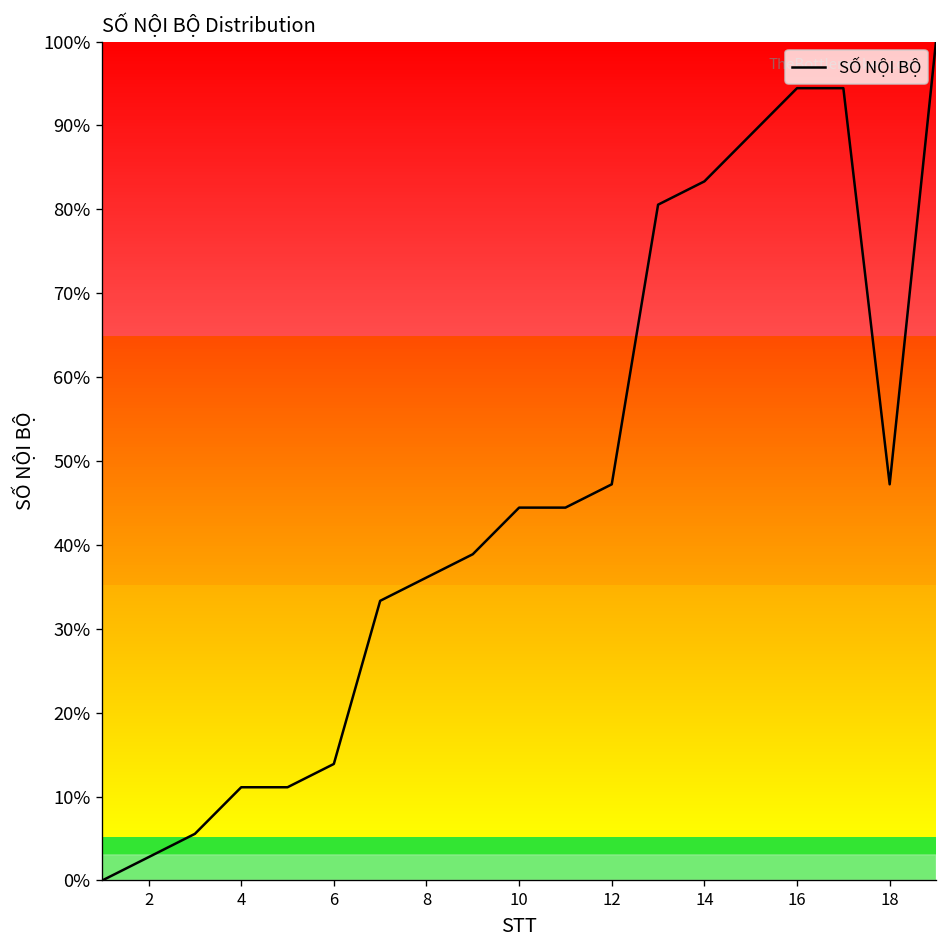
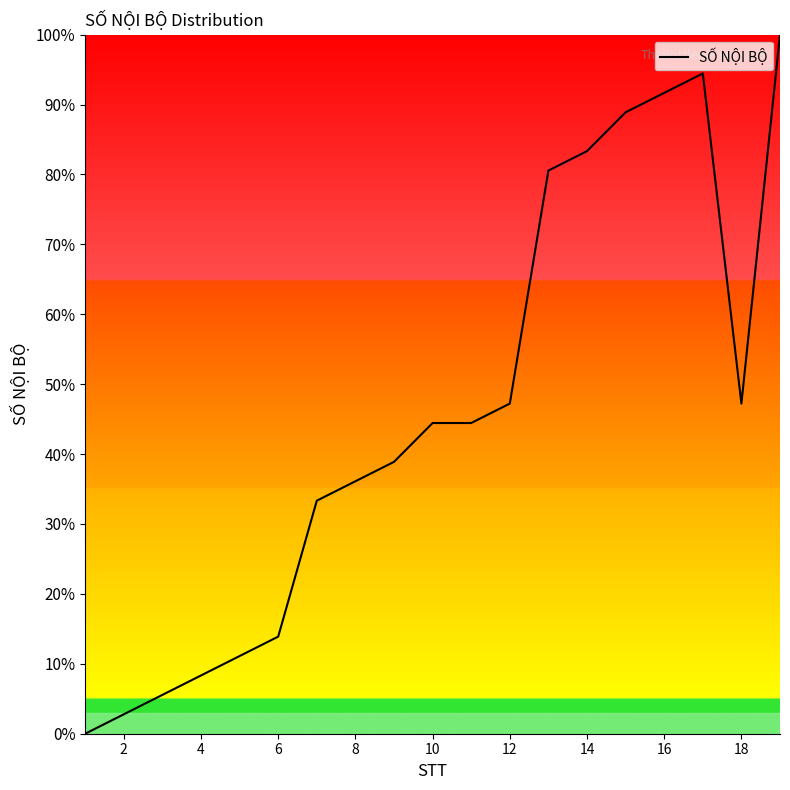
  {
-   "4": "11%",
+   "4": "8%",
    "6": "14%",
    "8": "36%",
    "10": "44%",
    "12": "47%",
    "14": "83%",
-   "16": "94%",
+   "16": "92%",
    "18": "47%"
  }
